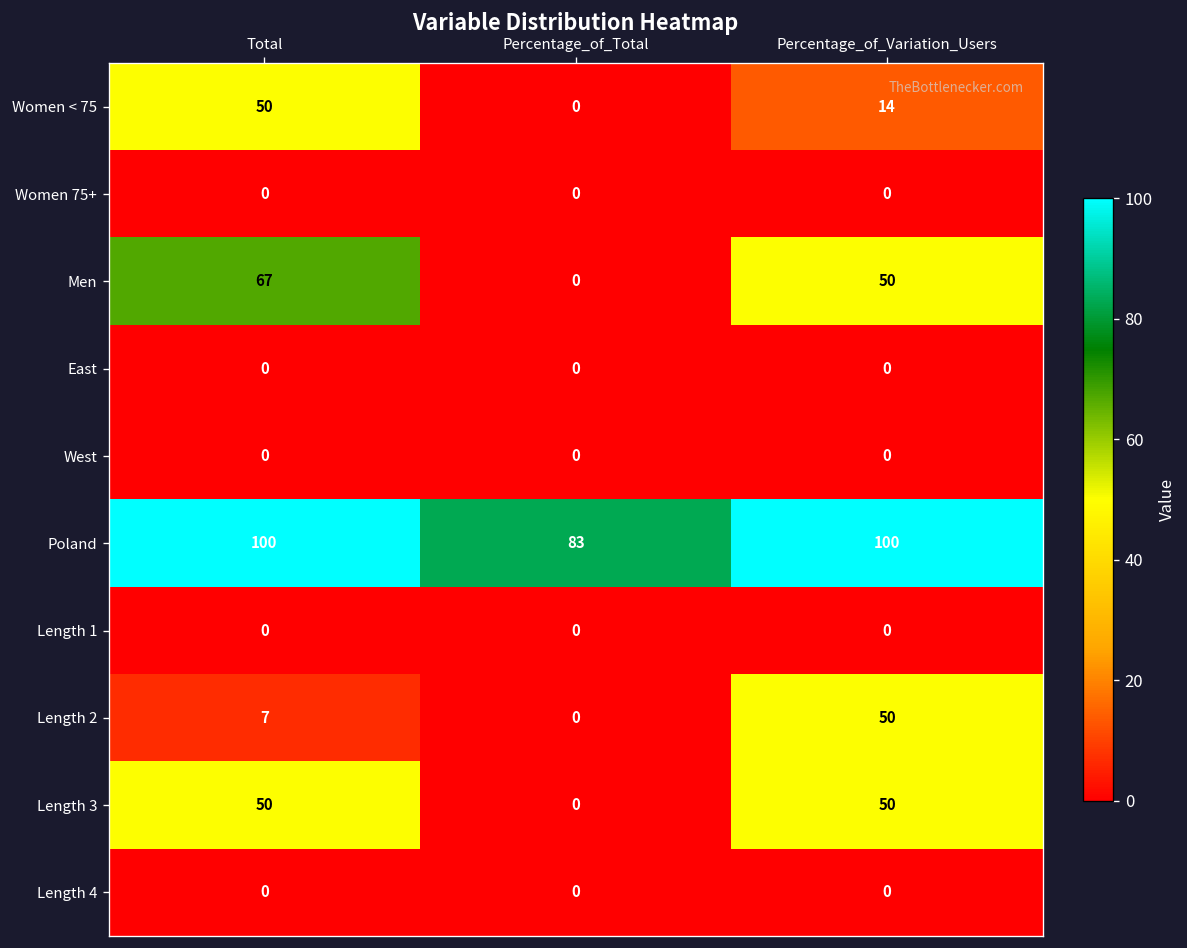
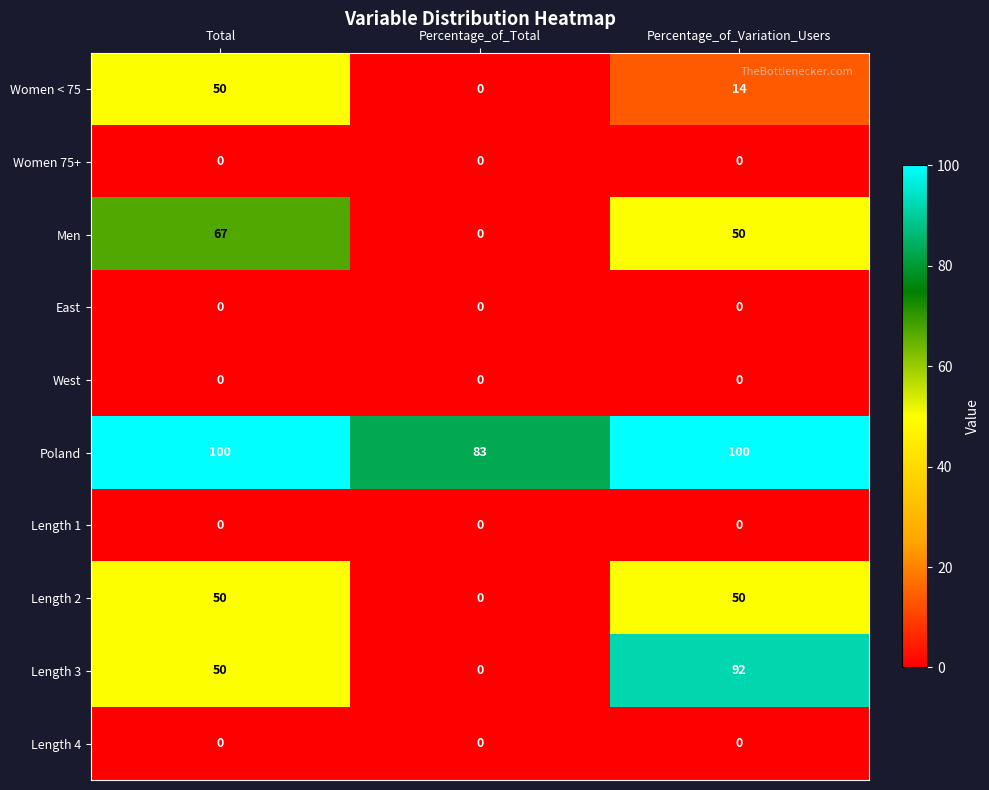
  {
    "Women < 75": {
      "Total": 50,
      "Percentage_of_Total": 0
    },
    "Women 75+": {
      "Total": 0,
      "Percentage_of_Total": 0,
      "Percentage_of_Variation_Users": 0
    },
    "Men": {
      "Total": 67,
      "Percentage_of_Total": 0,
      "Percentage_of_Variation_Users": 50
    },
    "East": {
      "Total": 0,
      "Percentage_of_Total": 0,
      "Percentage_of_Variation_Users": 0
    },
    "West": {
      "Total": 0,
      "Percentage_of_Total": 0,
      "Percentage_of_Variation_Users": 0
    },
    "Poland": {
      "Total": 100,
      "Percentage_of_Total": 83,
      "Percentage_of_Variation_Users": 100
    },
    "Length 1": {
      "Total": 0,
      "Percentage_of_Total": 0,
      "Percentage_of_Variation_Users": 0
    },
    "Length 2": {
-     "Total": 7,
+     "Total": 50,
      "Percentage_of_Total": 0,
      "Percentage_of_Variation_Users": 50
    },
    "Length 3": {
      "Total": 50,
      "Percentage_of_Total": 0,
-     "Percentage_of_Variation_Users": 50
+     "Percentage_of_Variation_Users": 92
    },
    "Length 4": {
      "Total": 0,
      "Percentage_of_Total": 0,
      "Percentage_of_Variation_Users": 0
    }
  }
